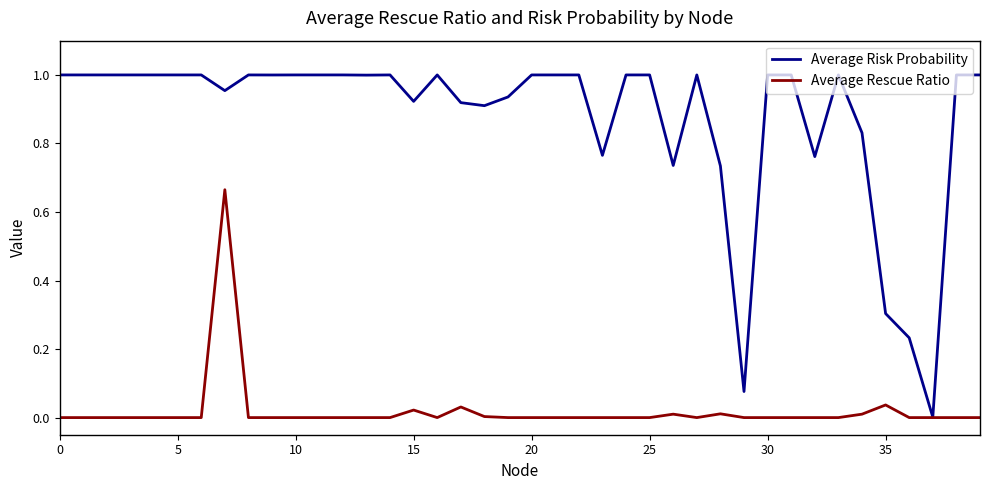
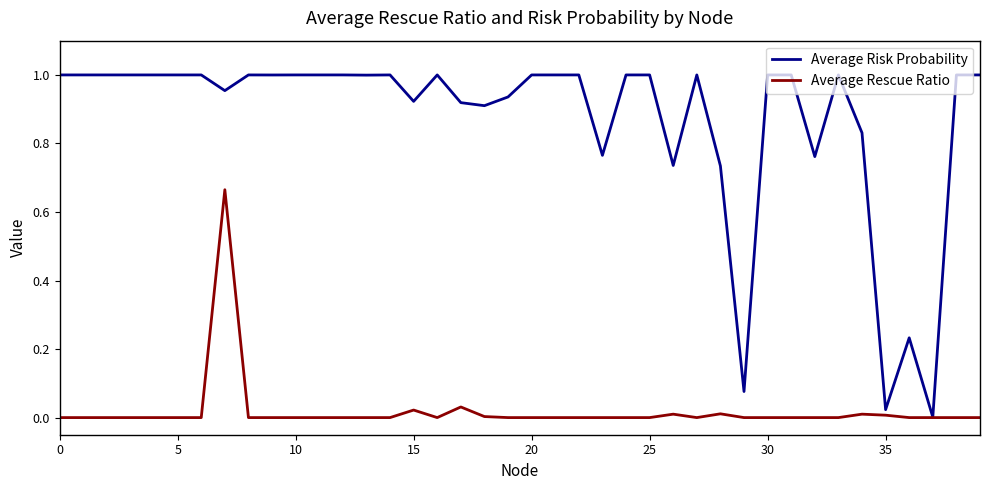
  {
    "Average Risk Probability": {
      "0": 1.00,
      "5": 1.00,
      "10": 1.00,
      "15": 0.92,
      "20": 1.00,
      "25": 1.00,
-     "35": 0.30
+     "35": 0.02
    },
    "Average Rescue Ratio": {
      "0": 0.00,
      "5": 0.00,
      "10": 0.00,
      "15": 0.02,
      "20": 0.00,
      "25": 0.00,
      "30": 0.00,
-     "35": 0.04
+     "35": 0.01
    }
  }
